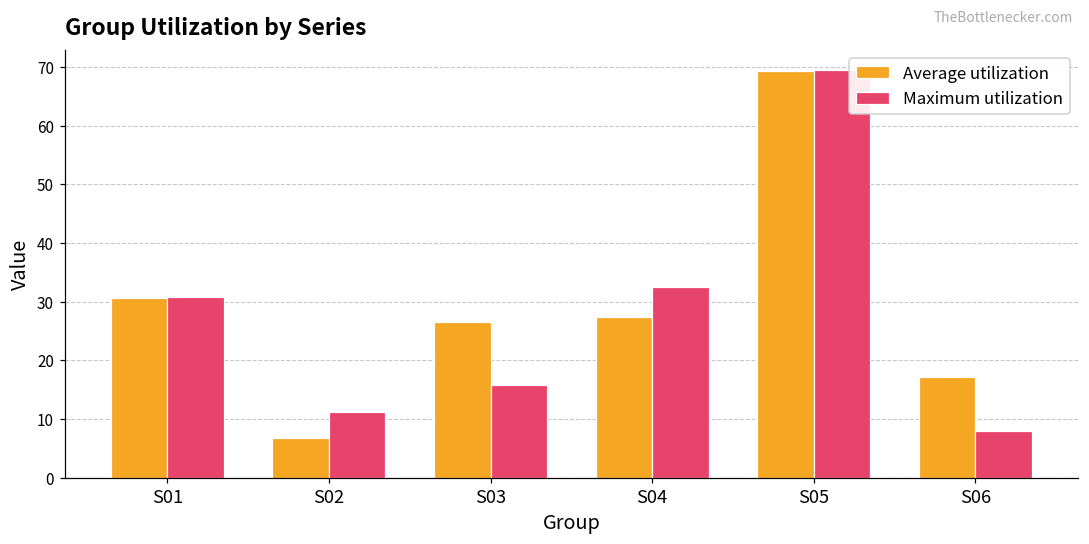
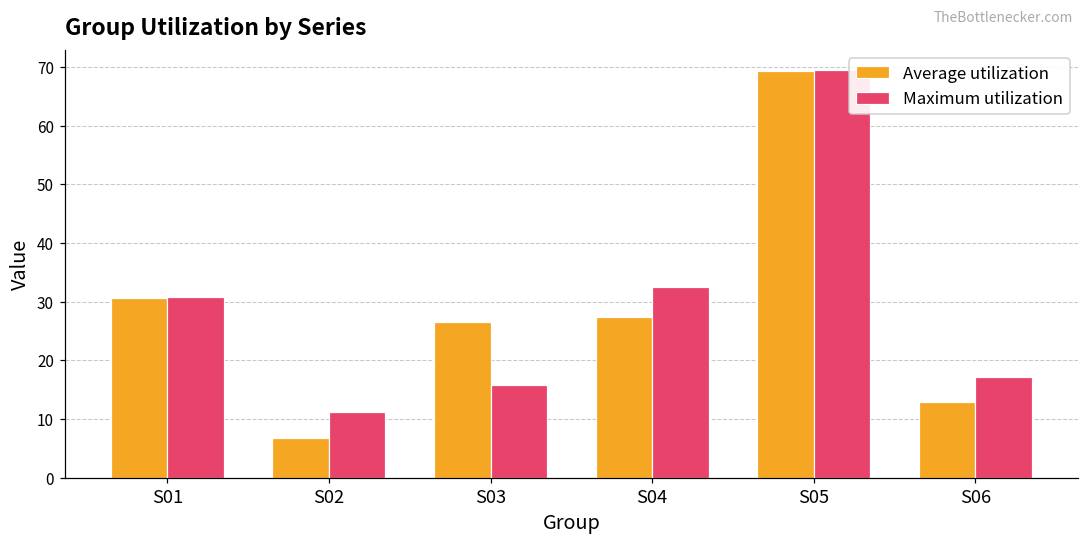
  {
    "Average utilization": {
      "S01": 31,
      "S02": 7,
      "S03": 27,
      "S04": 27,
      "S05": 69,
-     "S06": 17
+     "S06": 13
    },
    "Maximum utilization": {
      "S01": 31,
      "S02": 11,
      "S03": 16,
      "S04": 33,
      "S05": 69,
-     "S06": 8
+     "S06": 17
    }
  }
